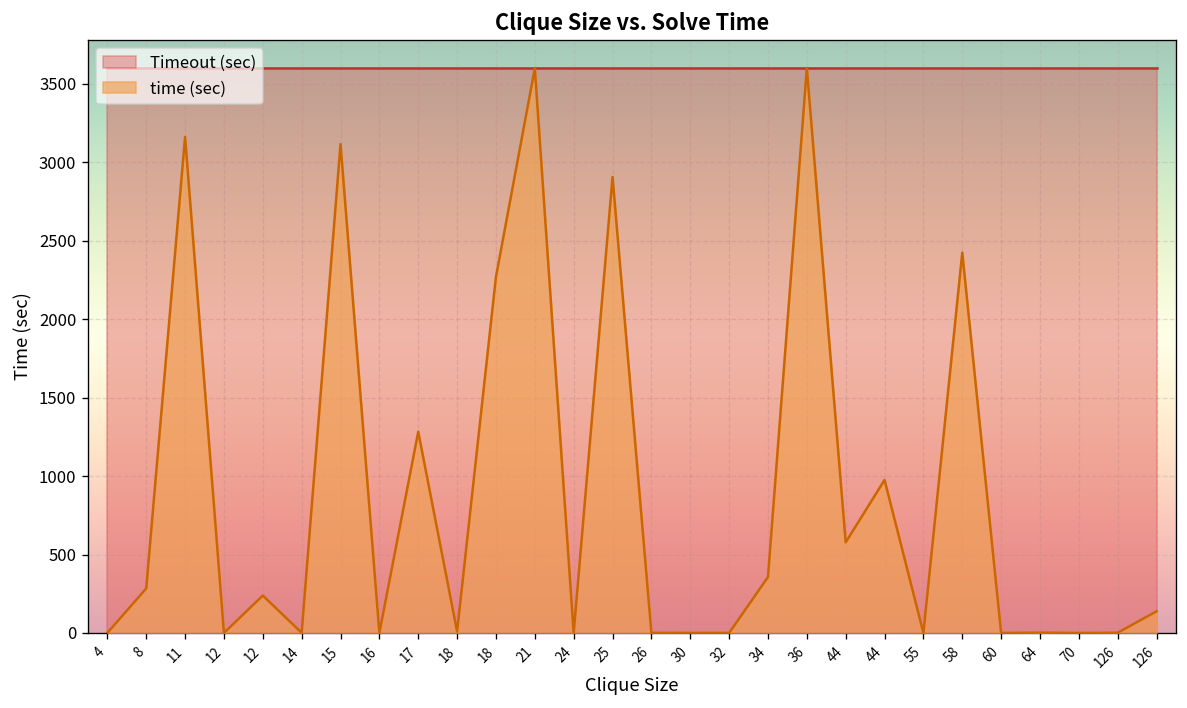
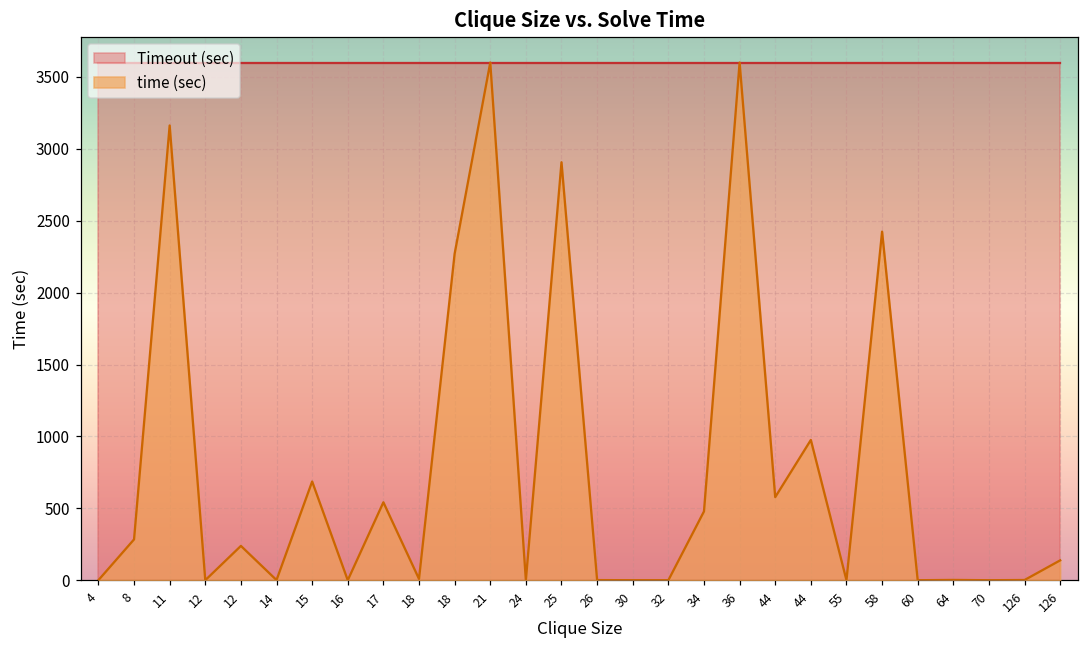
  {
    "Timeout (sec)": {
      "14": 3600,
      "15": 3600,
      "16": 3600,
      "17": 3600,
      "24": 3600,
      "25": 3600,
      "26": 3600,
      "30": 3600,
      "32": 3600,
      "34": 3600,
      "55": 3600,
      "58": 3600,
      "60": 3600,
      "64": 3600,
      "70": 3600
    },
    "time (sec)": {
      "4": 0,
      "8": 280,
      "11": 3160,
      "14": 0,
-     "15": 3120,
+     "15": 690,
      "16": 0,
-     "17": 1280,
+     "17": 540,
      "24": 0,
      "25": 2910,
      "26": 0,
      "30": 0,
      "32": 0,
-     "34": 360,
+     "34": 480,
      "55": 0,
      "58": 2420,
      "60": 0,
      "64": 0,
      "70": 0
    }
  }
